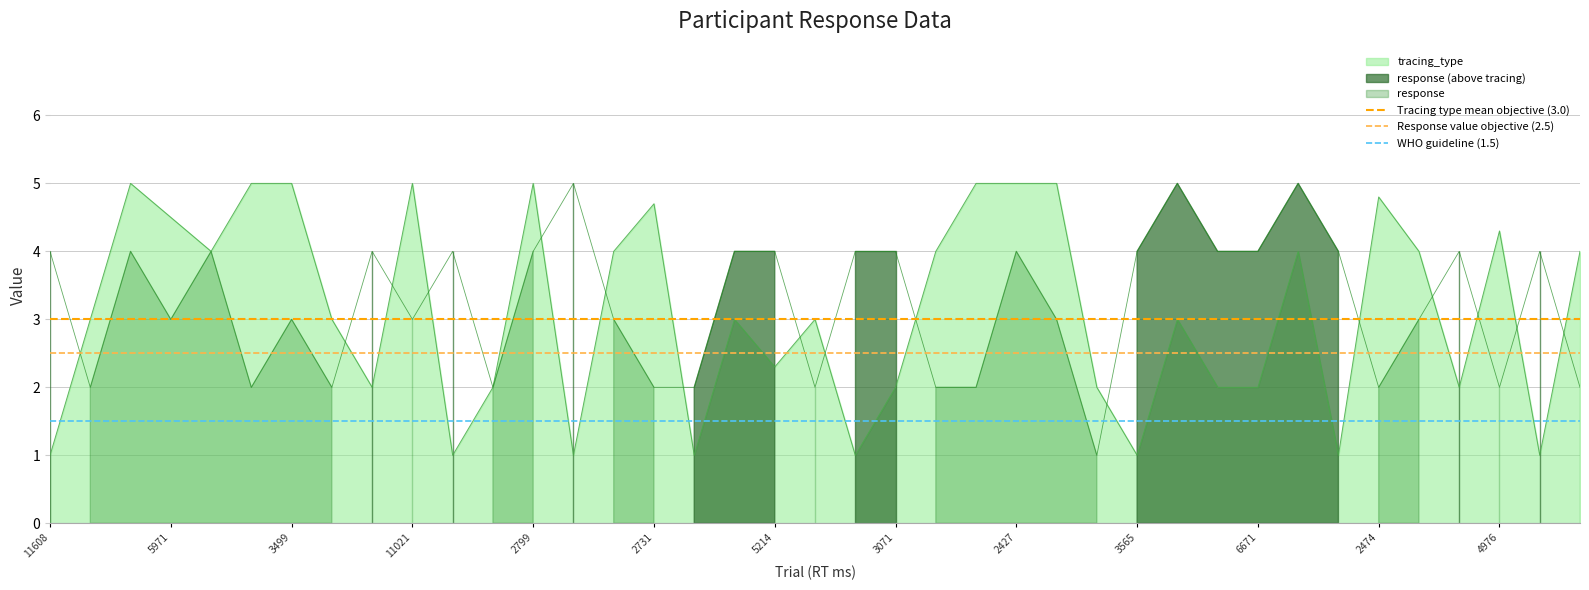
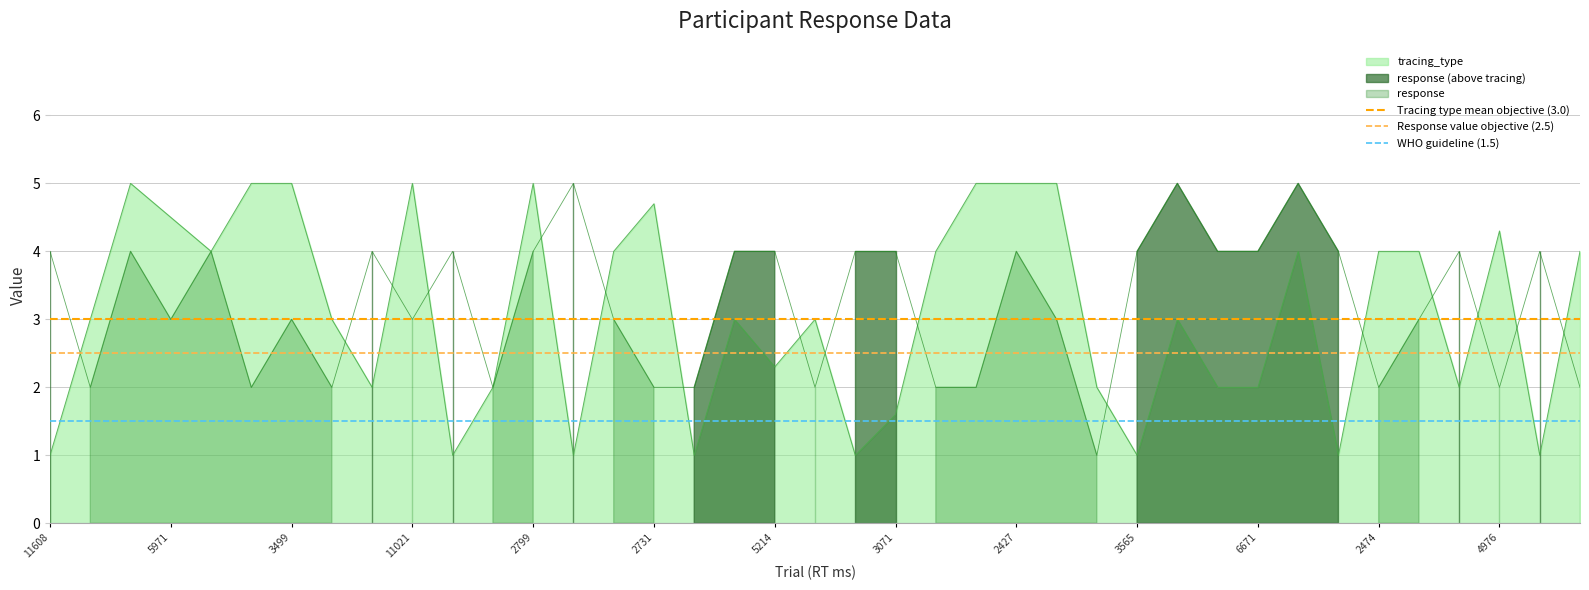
  {
    "tracing_type": {
      "11608": 1.0,
      "5971": 4.5,
      "3499": 5.0,
      "11021": 5.0,
      "2799": 5.0,
      "2731": 4.7,
      "5214": 2.3,
-     "3071": 2.0,
+     "3071": 1.6,
      "2427": 5.0,
      "3565": 1.0,
      "6671": 2.0,
-     "2474": 4.8,
+     "2474": 4.0,
      "4976": 4.3
    }
  }
